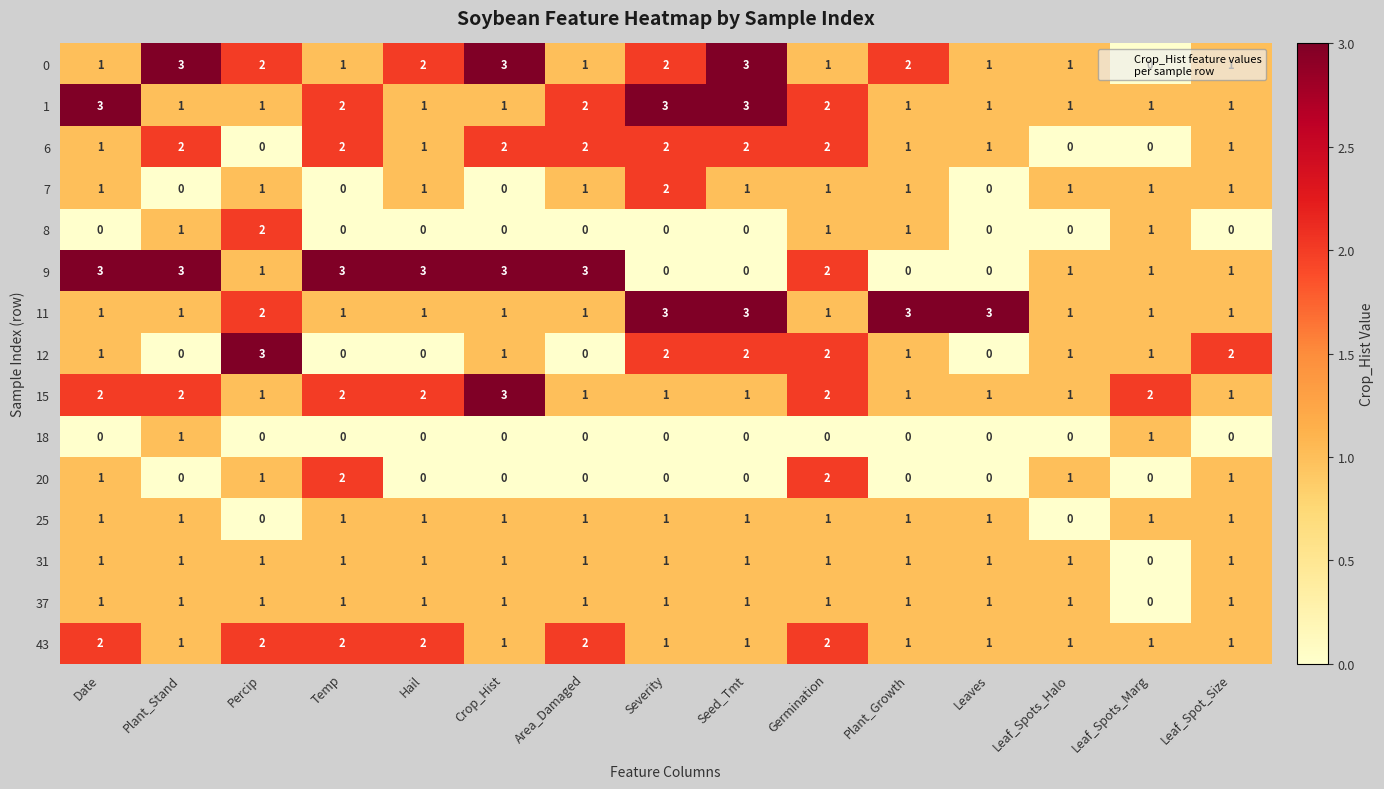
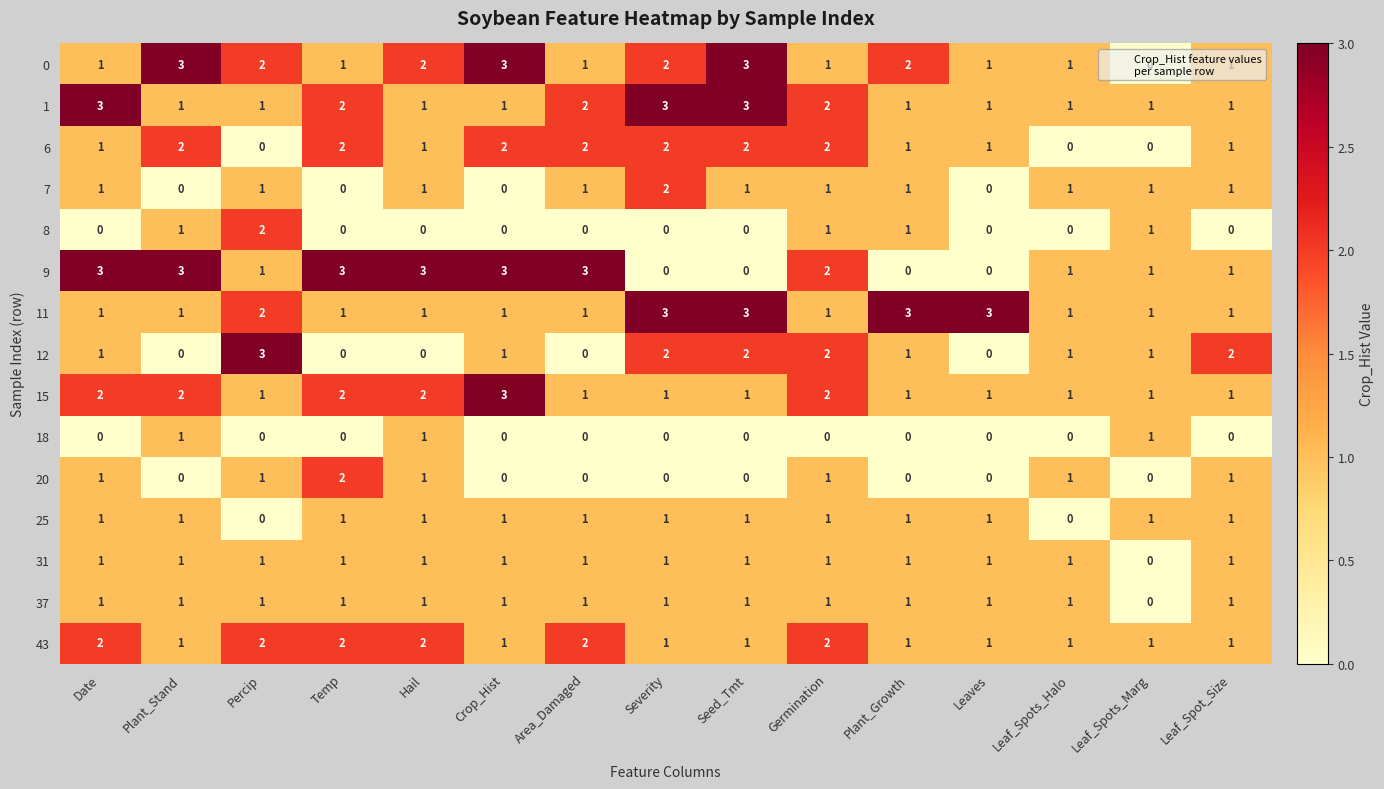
  {
    "15": {
      "Date": 2,
      "Plant_Stand": 2,
      "Percip": 1,
      "Temp": 2,
      "Hail": 2,
      "Crop_Hist": 3,
      "Area_Damaged": 1,
      "Severity": 1,
      "Seed_Tmt": 1,
      "Germination": 2,
      "Plant_Growth": 1,
      "Leaves": 1,
      "Leaf_Spots_Halo": 1,
-     "Leaf_Spots_Marg": 2,
+     "Leaf_Spots_Marg": 1,
      "Leaf_Spot_Size": 1
    },
    "18": {
      "Date": 0,
      "Plant_Stand": 1,
      "Percip": 0,
      "Temp": 0,
-     "Hail": 0,
+     "Hail": 1,
      "Crop_Hist": 0,
      "Area_Damaged": 0,
      "Severity": 0,
      "Seed_Tmt": 0,
      "Germination": 0,
      "Plant_Growth": 0,
      "Leaves": 0,
      "Leaf_Spots_Halo": 0,
      "Leaf_Spots_Marg": 1,
      "Leaf_Spot_Size": 0
    },
    "20": {
      "Date": 1,
      "Plant_Stand": 0,
      "Percip": 1,
      "Temp": 2,
-     "Hail": 0,
+     "Hail": 1,
      "Crop_Hist": 0,
      "Area_Damaged": 0,
      "Severity": 0,
      "Seed_Tmt": 0,
-     "Germination": 2,
+     "Germination": 1,
      "Plant_Growth": 0,
      "Leaves": 0,
      "Leaf_Spots_Halo": 1,
      "Leaf_Spots_Marg": 0,
      "Leaf_Spot_Size": 1
    }
  }
